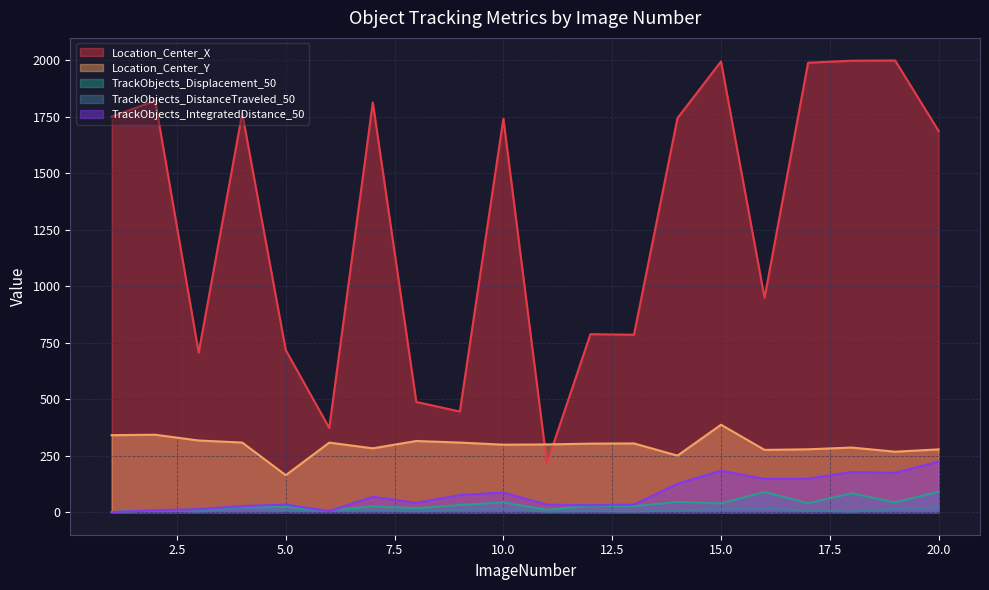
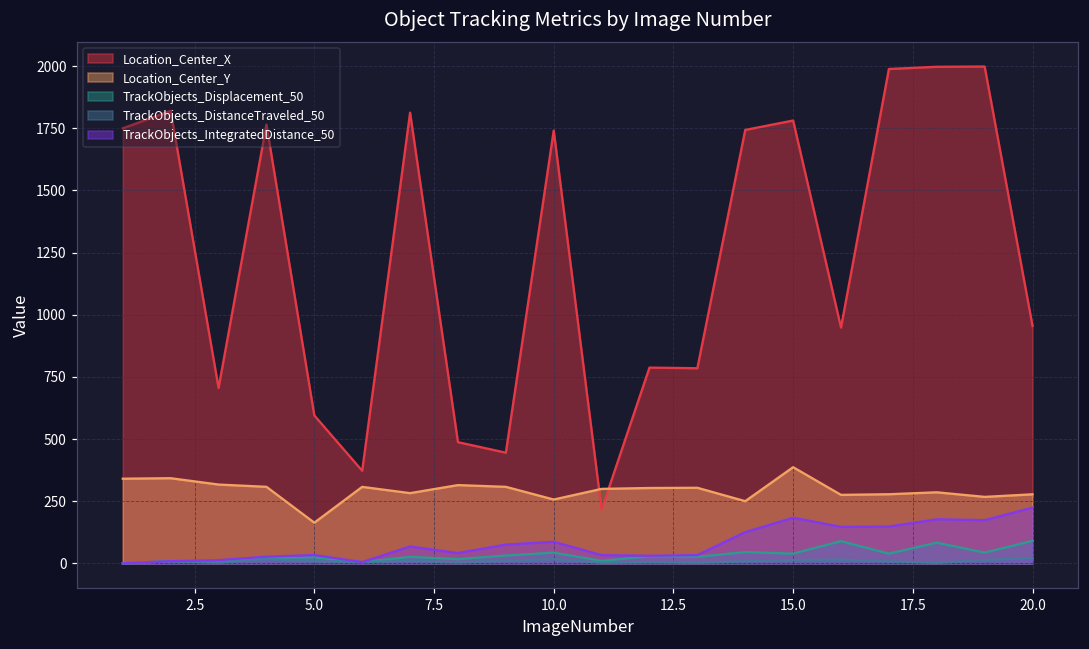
  {
    "Location_Center_X": {
-     "5.0": 720,
+     "5.0": 590,
      "10.0": 1740,
-     "15.0": 1990,
-     "20.0": 1690
+     "15.0": 1780,
+     "20.0": 960
    },
    "Location_Center_Y": {
      "5.0": 160,
-     "10.0": 300,
+     "10.0": 260,
      "15.0": 390,
      "20.0": 280
    },
    "TrackObjects_IntegratedDistance_50": {
      "10.0": 90,
      "15.0": 180,
      "20.0": 220
    }
  }
